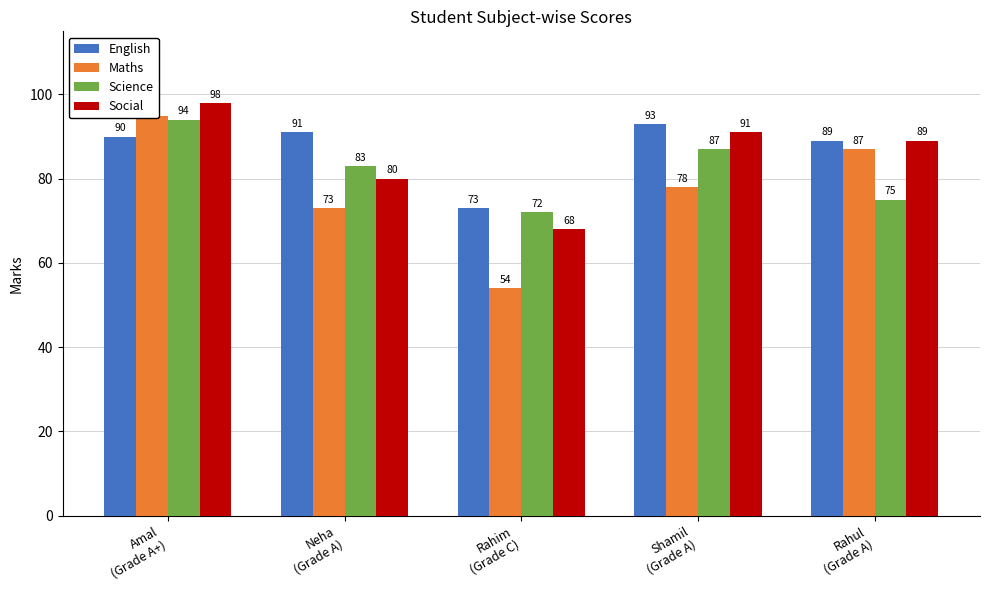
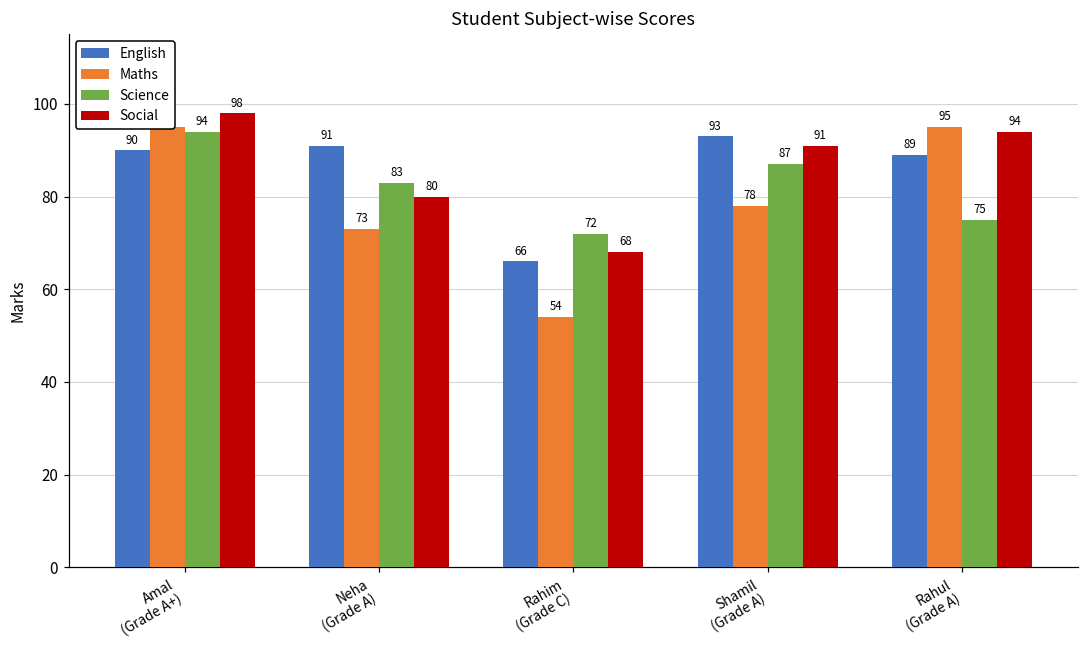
  {
    "English": {
      "Amal (Grade A+)": 90,
      "Neha (Grade A)": 91,
-     "Rahim (Grade C)": 73,
+     "Rahim (Grade C)": 66,
      "Shamil (Grade A)": 93,
      "Rahul (Grade A)": 89
    },
    "Maths": {
      "Neha (Grade A)": 73,
      "Rahim (Grade C)": 54,
      "Shamil (Grade A)": 78,
-     "Rahul (Grade A)": 87
+     "Rahul (Grade A)": 95
    },
    "Science": {
      "Amal (Grade A+)": 94,
      "Neha (Grade A)": 83,
      "Rahim (Grade C)": 72,
      "Shamil (Grade A)": 87,
      "Rahul (Grade A)": 75
    },
    "Social": {
      "Amal (Grade A+)": 98,
      "Neha (Grade A)": 80,
      "Rahim (Grade C)": 68,
      "Shamil (Grade A)": 91,
-     "Rahul (Grade A)": 89
+     "Rahul (Grade A)": 94
    }
  }
